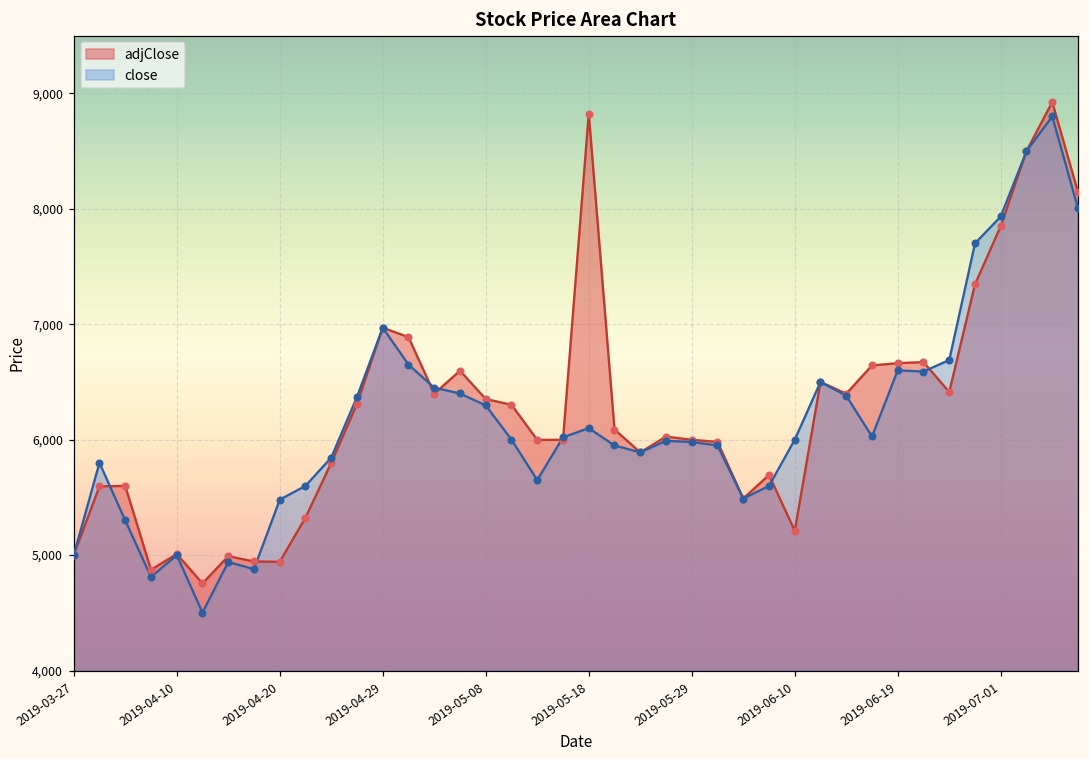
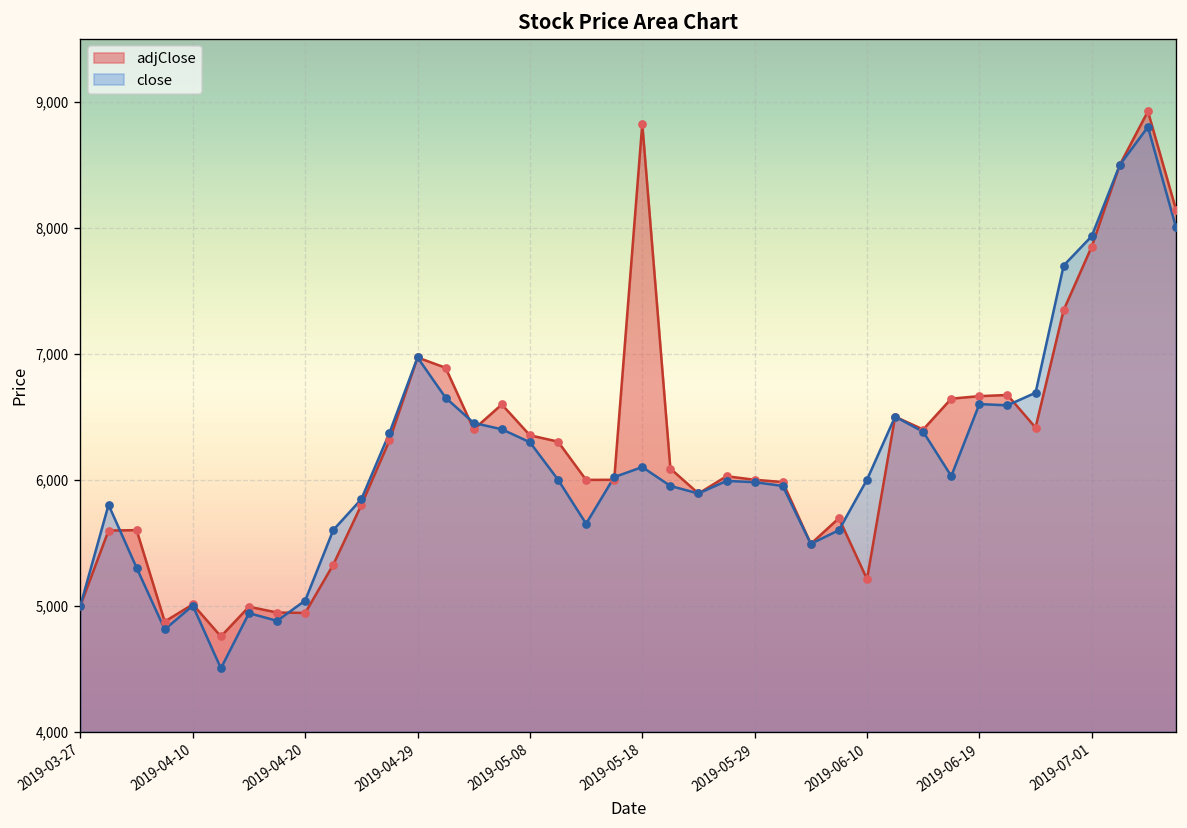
  {
    "adjClose": {
      "2019-04-20": "4,940",
      "2019-05-08": "6,350",
      "2019-05-18": "8,820",
      "2019-06-10": "5,210",
      "2019-06-19": "6,660",
      "2019-07-01": "7,850"
    },
    "close": {
-     "2019-04-20": "5,480",
+     "2019-04-20": "5,040",
      "2019-05-08": "6,300",
      "2019-05-18": "6,100",
      "2019-06-10": "6,000",
      "2019-06-19": "6,600",
      "2019-07-01": "7,930"
    }
  }
